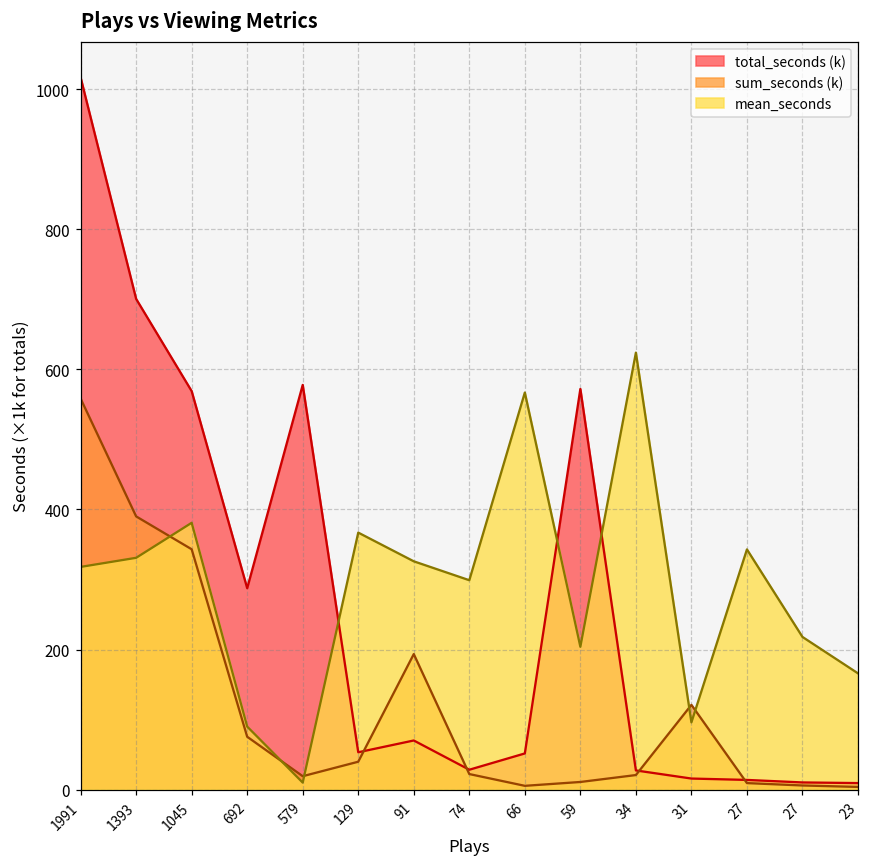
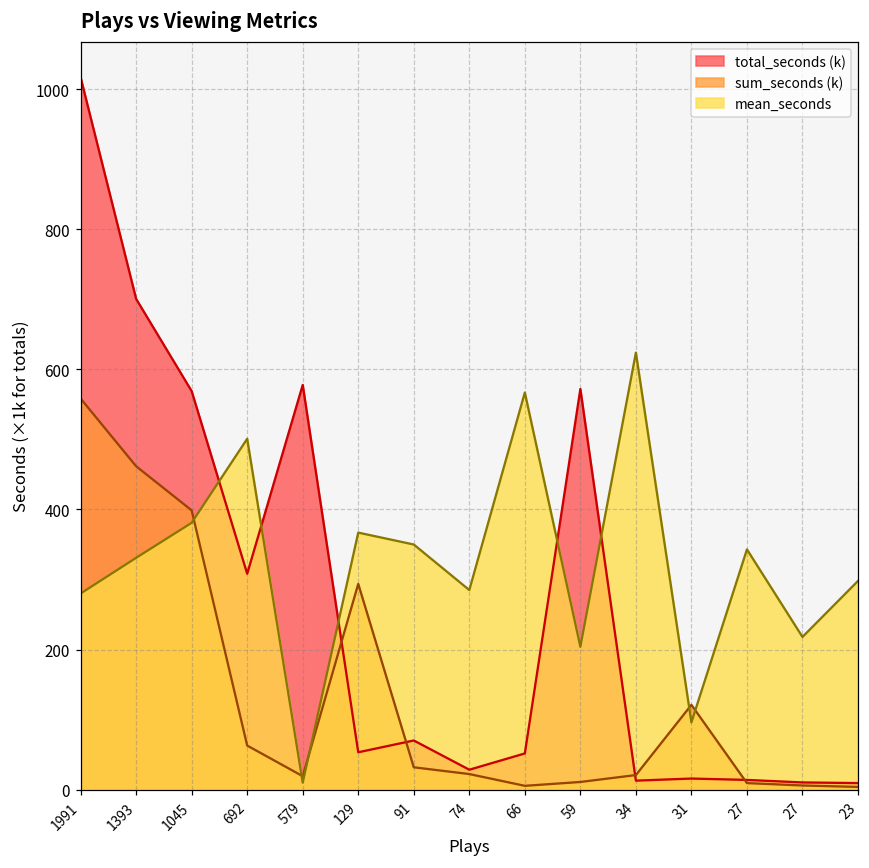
  {
    "total_seconds (k)": {
      "1991": 1020,
      "1393": 700,
      "1045": 570,
-     "692": 290,
+     "692": 310,
      "579": 580,
      "129": 50,
      "91": 70,
      "74": 30,
      "66": 50,
      "59": 570,
-     "34": 30,
+     "34": 10,
      "31": 20,
      "23": 10
    },
    "sum_seconds (k)": {
      "1991": 560,
-     "1393": 390,
-     "1045": 340,
-     "692": 80,
+     "1393": 460,
+     "1045": 400,
+     "692": 60,
      "579": 20,
-     "129": 40,
-     "91": 190,
+     "129": 290,
+     "91": 30,
      "74": 20,
      "66": 10,
      "59": 10,
      "34": 20,
      "31": 120,
      "23": 0
    },
    "mean_seconds": {
-     "1991": 320,
+     "1991": 280,
      "1393": 330,
      "1045": 380,
-     "692": 90,
+     "692": 500,
      "579": 10,
      "129": 370,
-     "91": 330,
-     "74": 300,
+     "91": 350,
+     "74": 290,
      "66": 570,
      "59": 200,
      "34": 620,
      "31": 100,
-     "23": 170
+     "23": 300
    }
  }
